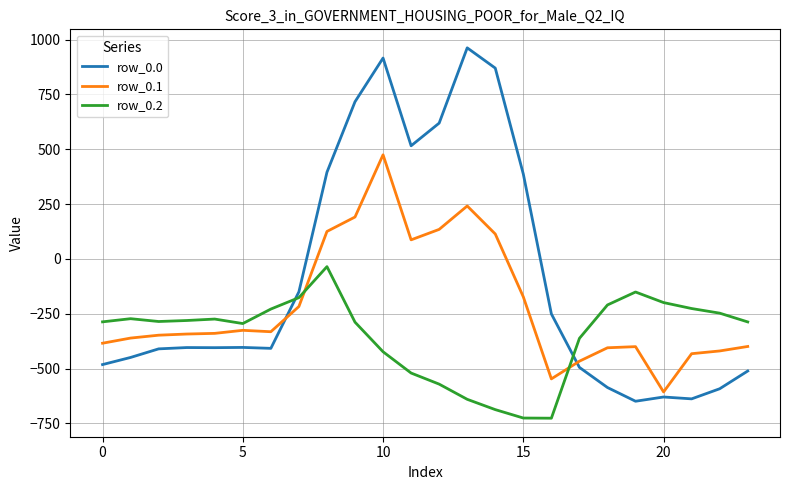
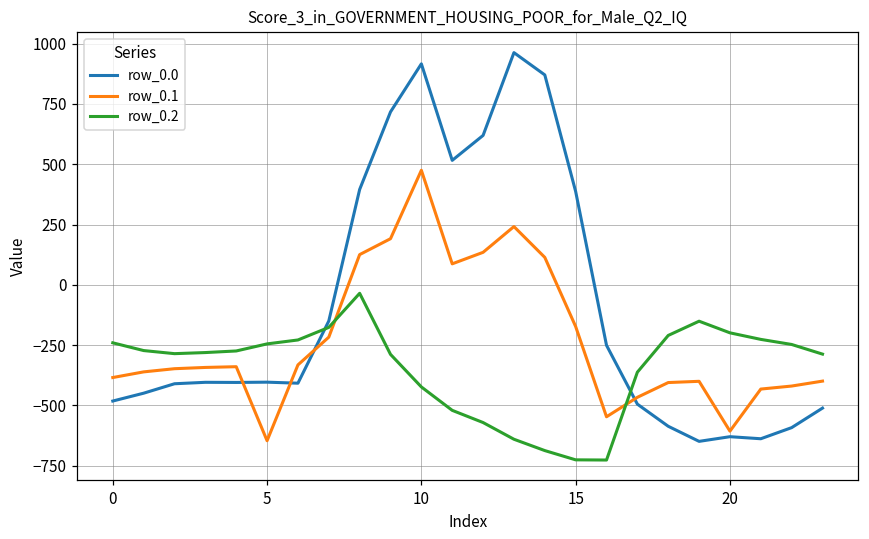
  {
    "row_0.0": {
      "0": -480,
      "5": -400,
      "10": 920,
      "15": 390,
      "20": -630
    },
    "row_0.1": {
      "0": -380,
-     "5": -330,
+     "5": -650,
      "10": 470,
      "15": -170,
      "20": -610
    },
    "row_0.2": {
-     "0": -290,
-     "5": -290,
+     "0": -240,
+     "5": -250,
      "10": -420,
      "15": -730,
      "20": -200
    }
  }
